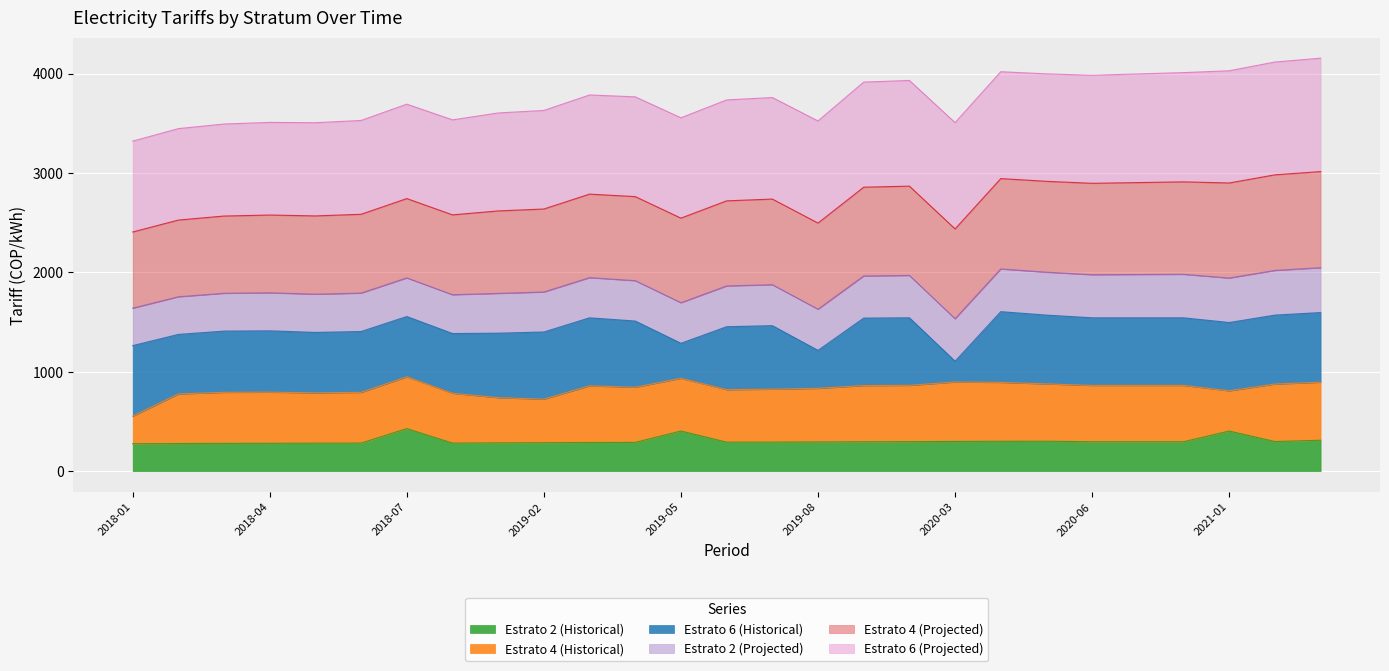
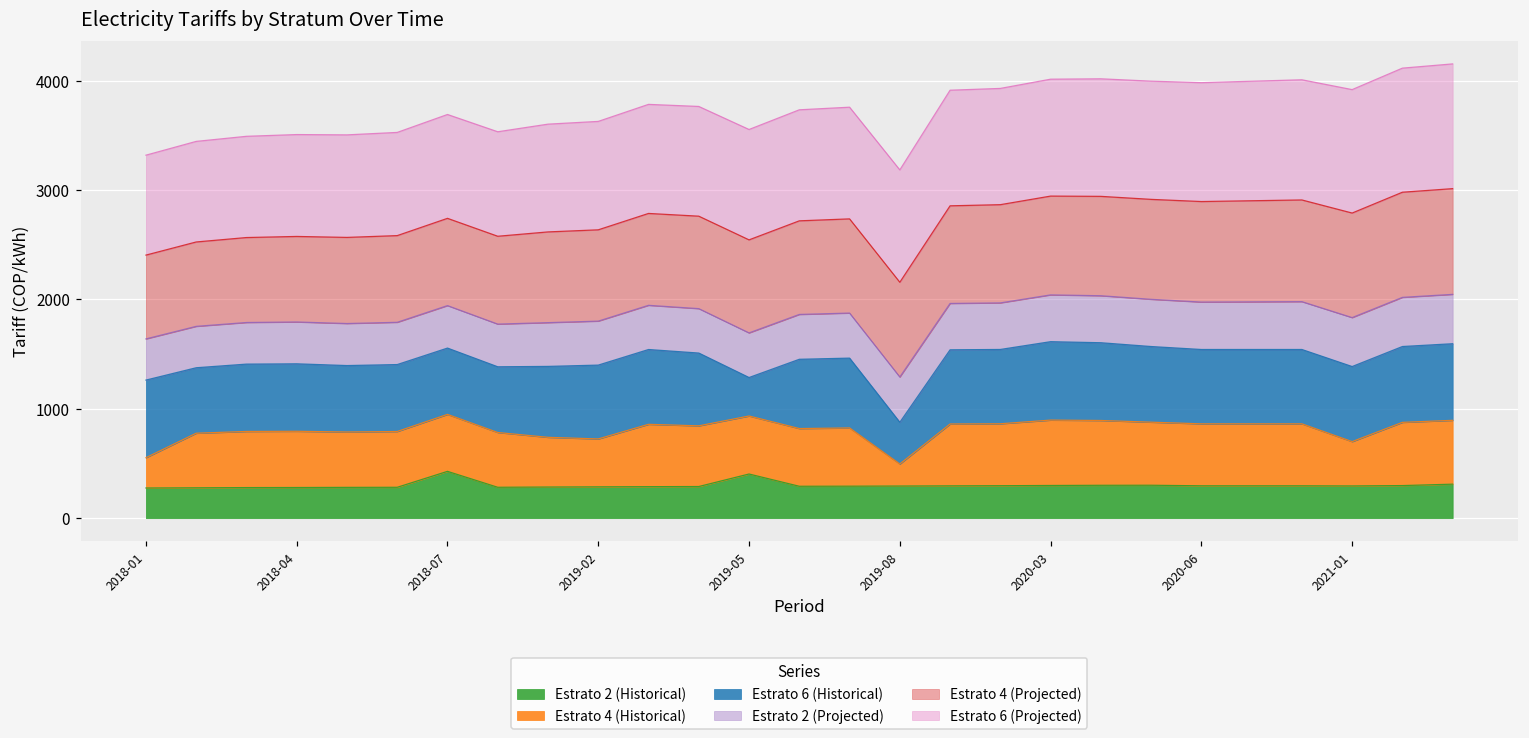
  {
    "Estrato 2 (Historical)": {
      "2018-01": 300,
      "2018-04": 300,
      "2018-07": 400,
      "2019-02": 300,
      "2019-05": 400,
      "2019-08": 300,
      "2020-03": 300,
      "2020-06": 300,
-     "2021-01": 400
+     "2021-01": 300
    },
    "Estrato 4 (Historical)": {
      "2018-01": 300,
      "2018-04": 500,
      "2018-07": 500,
      "2019-02": 400,
      "2019-05": 500,
-     "2019-08": 500,
+     "2019-08": 200,
      "2020-03": 600,
      "2020-06": 600,
      "2021-01": 400
    },
    "Estrato 6 (Historical)": {
      "2018-01": 700,
      "2018-04": 600,
      "2018-07": 600,
      "2019-02": 700,
      "2019-05": 400,
      "2019-08": 400,
-     "2020-03": 200,
+     "2020-03": 700,
      "2020-06": 700,
      "2021-01": 700
    },
    "Estrato 4 (Projected)": {
      "2018-01": 800,
      "2018-04": 800,
      "2018-07": 800,
      "2019-02": 800,
      "2019-05": 900,
      "2019-08": 900,
      "2020-03": 900,
      "2020-06": 900,
      "2021-01": 1000
    }
  }
